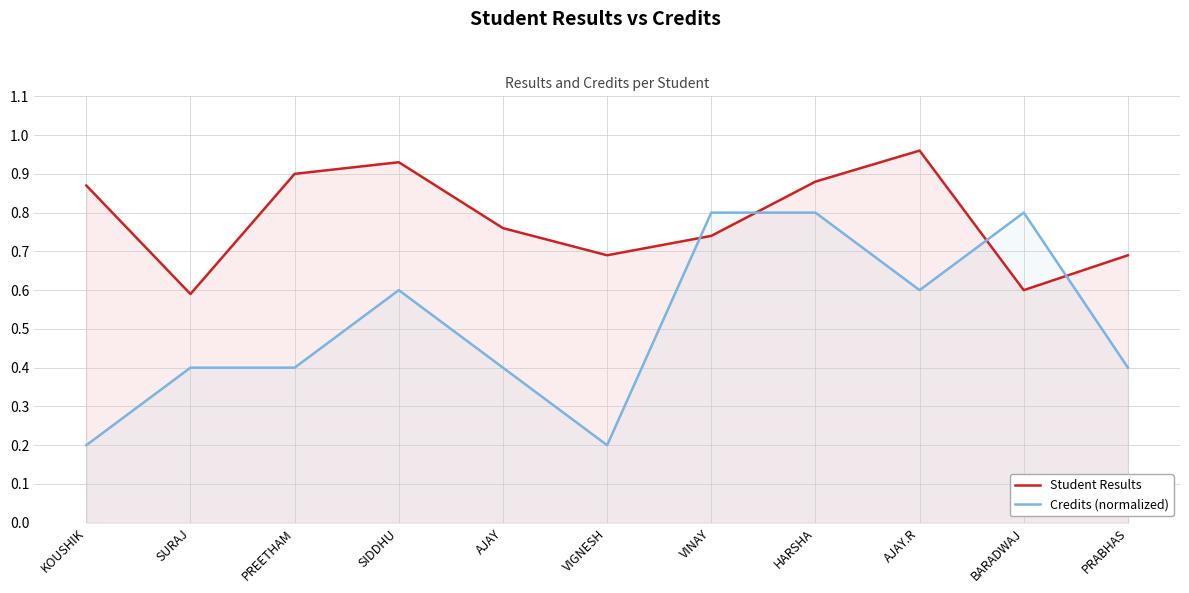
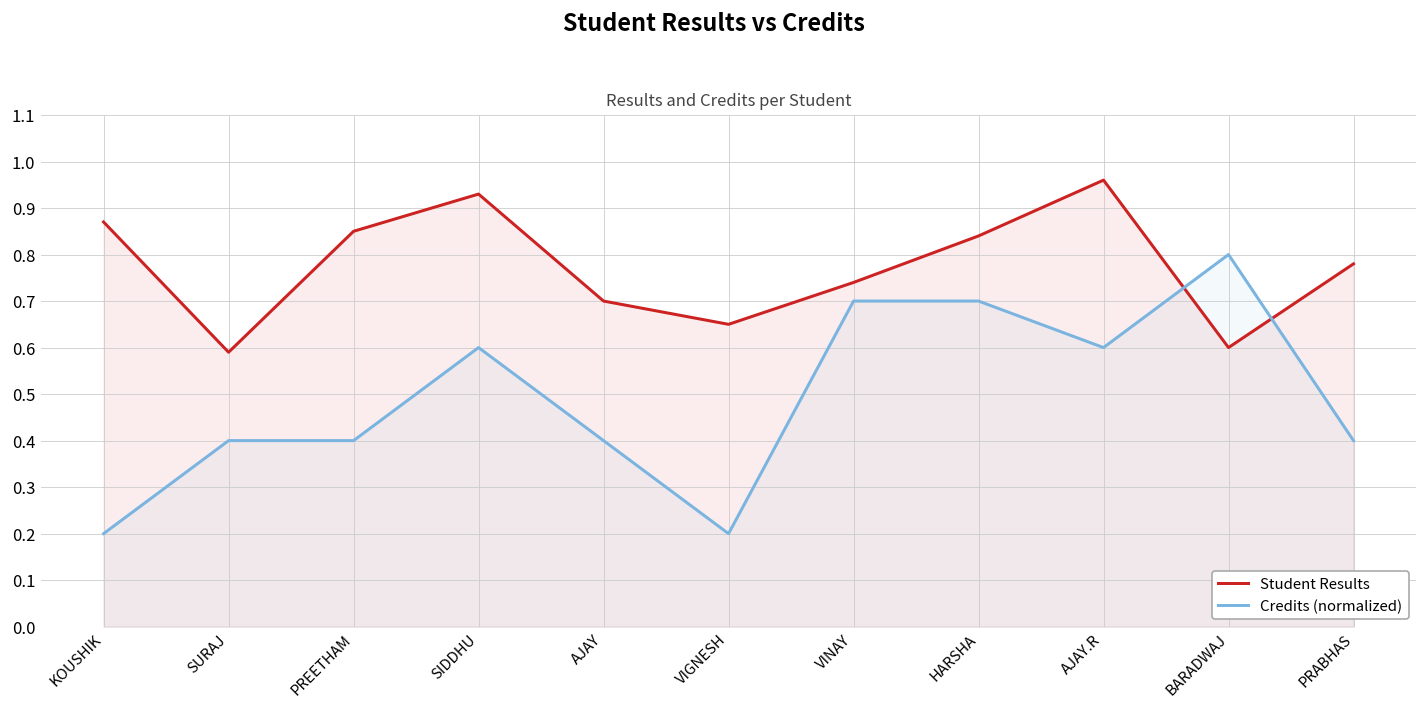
  {
    "Student Results": {
      "KOUSHIK": 0.87,
      "SURAJ": 0.59,
-     "PREETHAM": 0.90,
+     "PREETHAM": 0.85,
      "SIDDHU": 0.93,
-     "AJAY": 0.76,
-     "VIGNESH": 0.69,
+     "AJAY": 0.70,
+     "VIGNESH": 0.65,
      "VINAY": 0.74,
-     "HARSHA": 0.88,
+     "HARSHA": 0.84,
      "AJAY.R": 0.96,
      "BARADWAJ": 0.60,
-     "PRABHAS": 0.69
+     "PRABHAS": 0.78
    },
    "Credits (normalized)": {
      "KOUSHIK": 0.2,
      "SURAJ": 0.4,
      "PREETHAM": 0.4,
      "SIDDHU": 0.6,
      "AJAY": 0.4,
      "VIGNESH": 0.2,
-     "VINAY": 0.8,
-     "HARSHA": 0.8,
+     "VINAY": 0.7,
+     "HARSHA": 0.7,
      "AJAY.R": 0.6,
      "BARADWAJ": 0.8,
      "PRABHAS": 0.4
    }
  }
